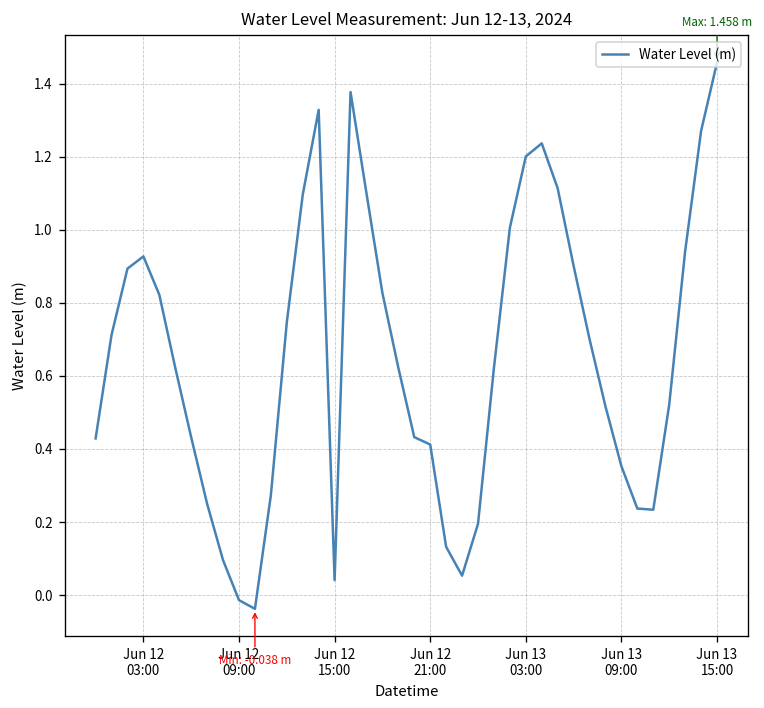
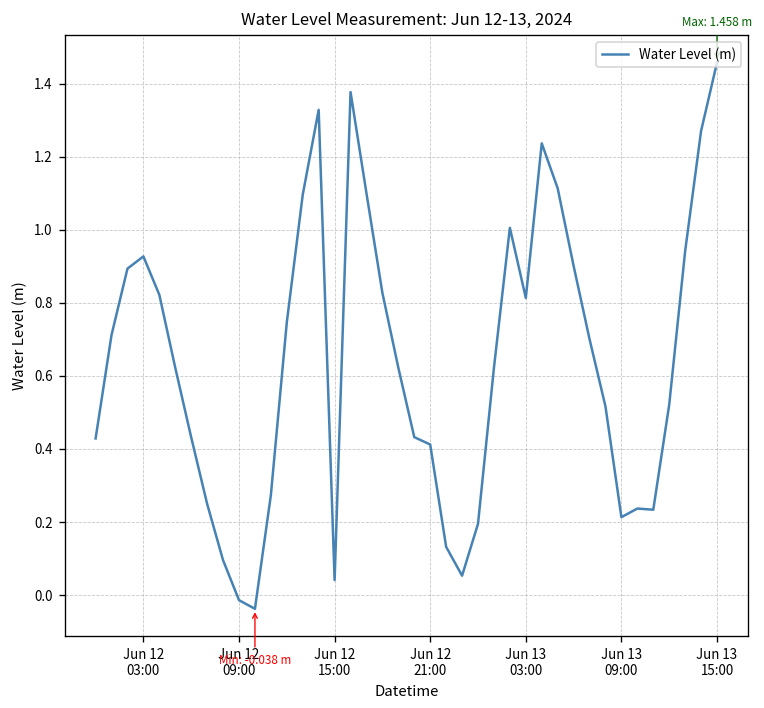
  {
    "Jun 12 03:00": 0.93,
    "Jun 12 09:00": -0.01,
    "Jun 12 15:00": 0.04,
    "Jun 12 21:00": 0.41,
-   "Jun 13 03:00": 1.20,
-   "Jun 13 09:00": 0.35
+   "Jun 13 03:00": 0.81,
+   "Jun 13 09:00": 0.21
  }
